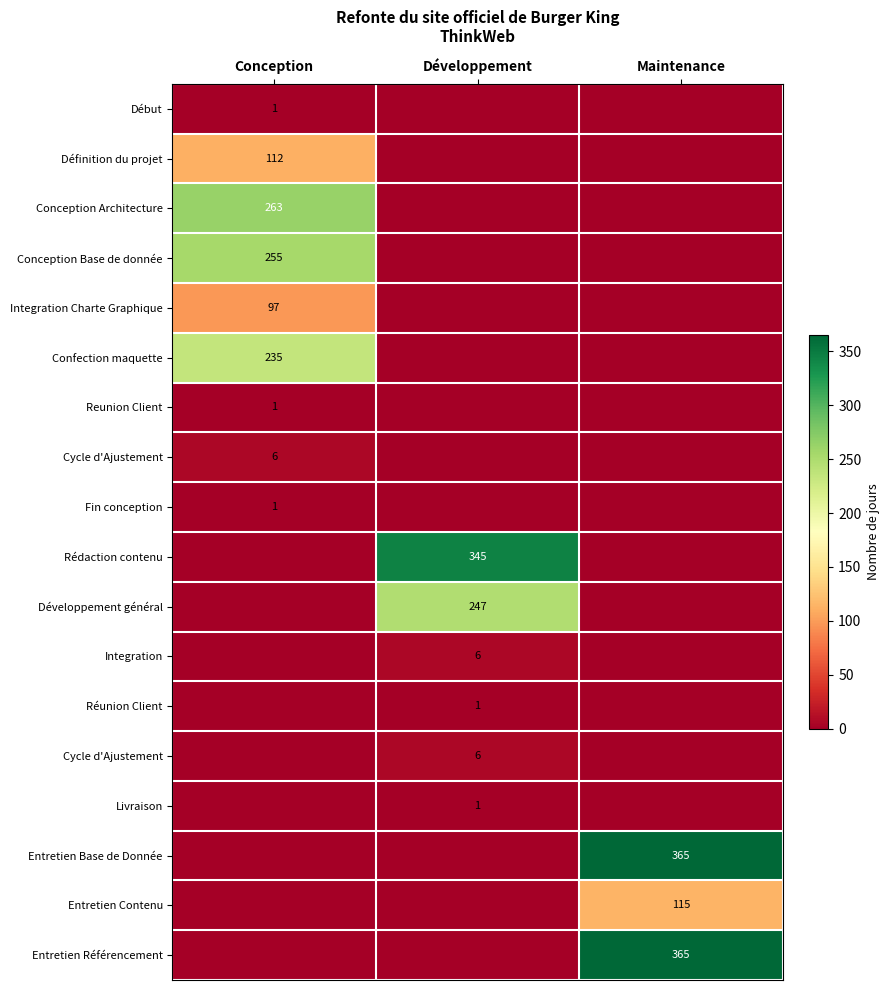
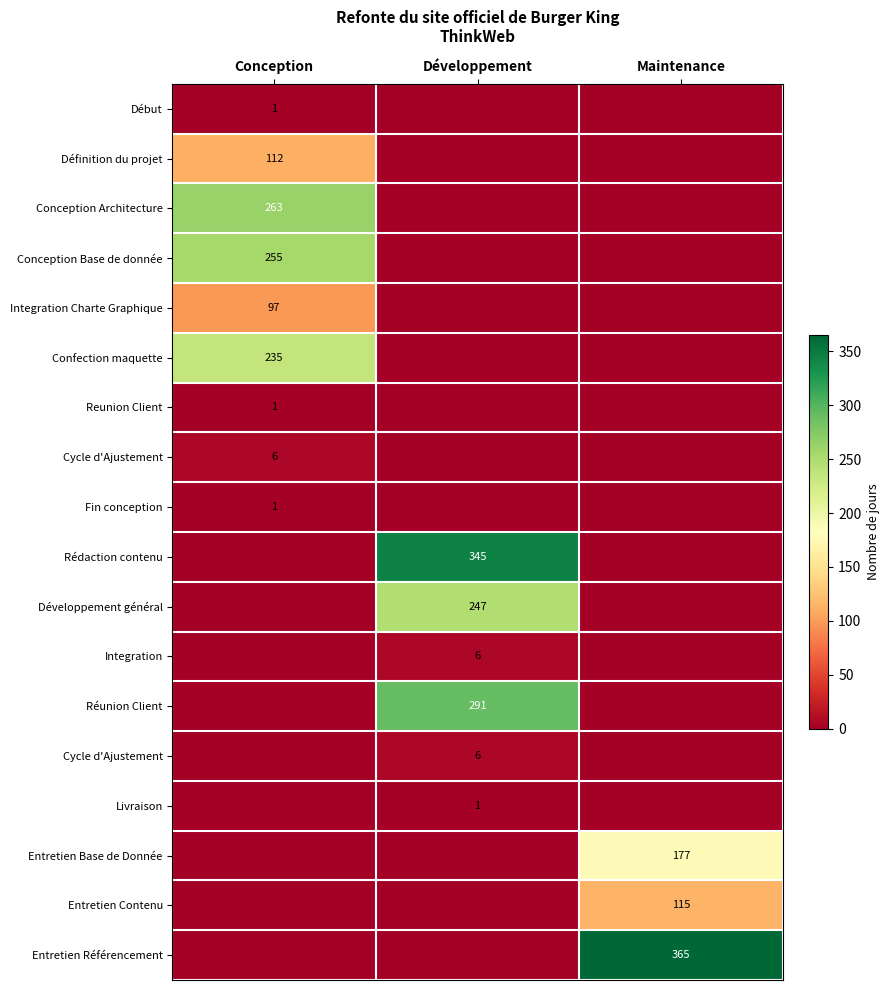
  {
    "Début": {
      "Conception": 1
    },
    "Définition du projet": {
      "Conception": 112
    },
    "Conception Architecture": {
      "Conception": 263
    },
    "Conception Base de donnée": {
      "Conception": 255
    },
    "Integration Charte Graphique": {
      "Conception": 97
    },
    "Confection maquette": {
      "Conception": 235
    },
    "Reunion Client": {
      "Conception": 1
    },
    "Fin conception": {
      "Conception": 1
    },
    "Rédaction contenu": {
      "Développement": 345
    },
    "Développement général": {
      "Développement": 247
    },
    "Integration": {
      "Développement": 6
    },
    "Réunion Client": {
-     "Développement": 1
+     "Développement": 291
    },
    "Livraison": {
      "Développement": 1
    },
    "Entretien Base de Donnée": {
-     "Maintenance": 365
+     "Maintenance": 177
    },
    "Entretien Contenu": {
      "Maintenance": 115
    },
    "Entretien Référencement": {
      "Maintenance": 365
    }
  }
